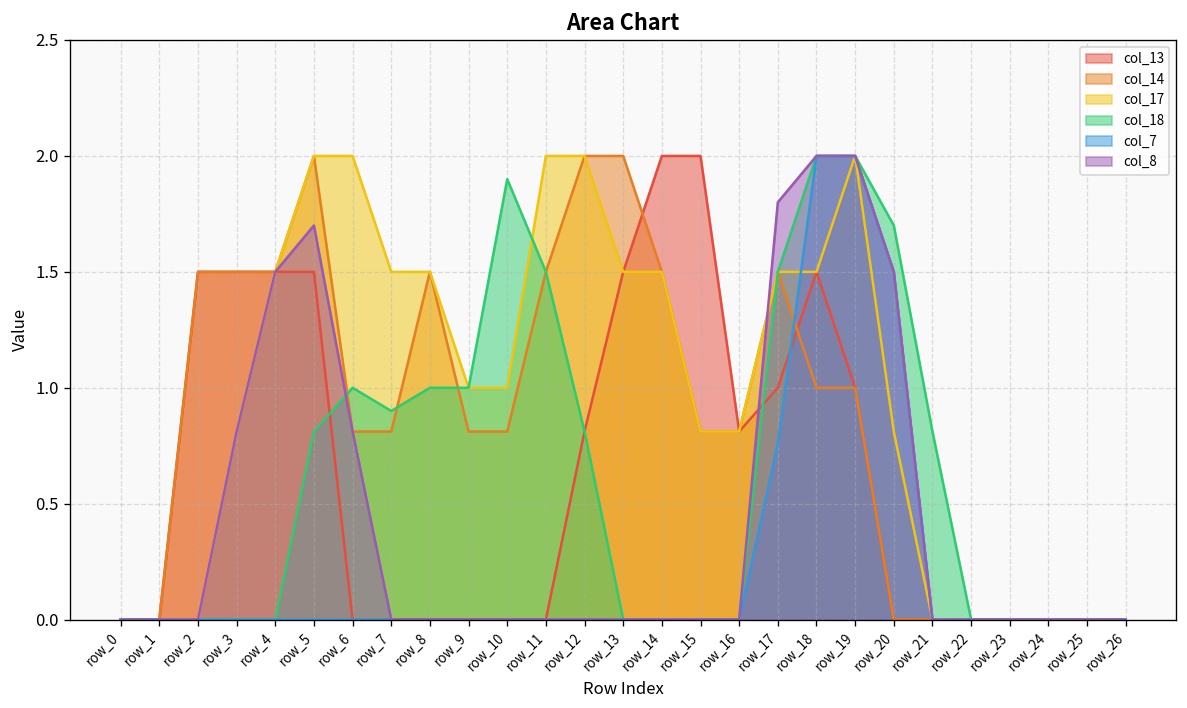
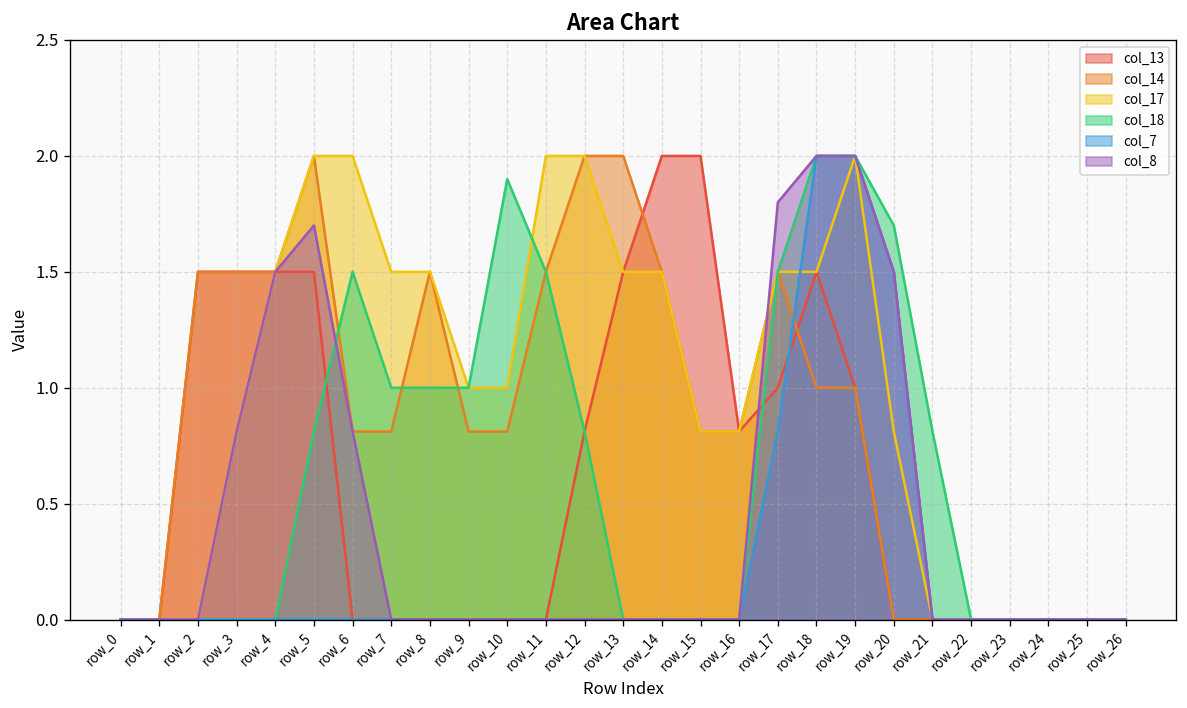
  {
    "col_18": {
      "row_5": 0.8,
-     "row_6": 1.0,
-     "row_7": 0.9,
+     "row_6": 1.5,
+     "row_7": 1.0,
      "row_8": 1.0,
      "row_10": 1.9,
      "row_20": 1.7,
      "row_21": 0.8
    },
    "col_7": {
      "row_5": 0.00,
-     "row_17": 0.76
+     "row_17": 0.81
    },
    "col_8": {
      "row_5": 1.70,
      "row_17": 1.80
    }
  }
